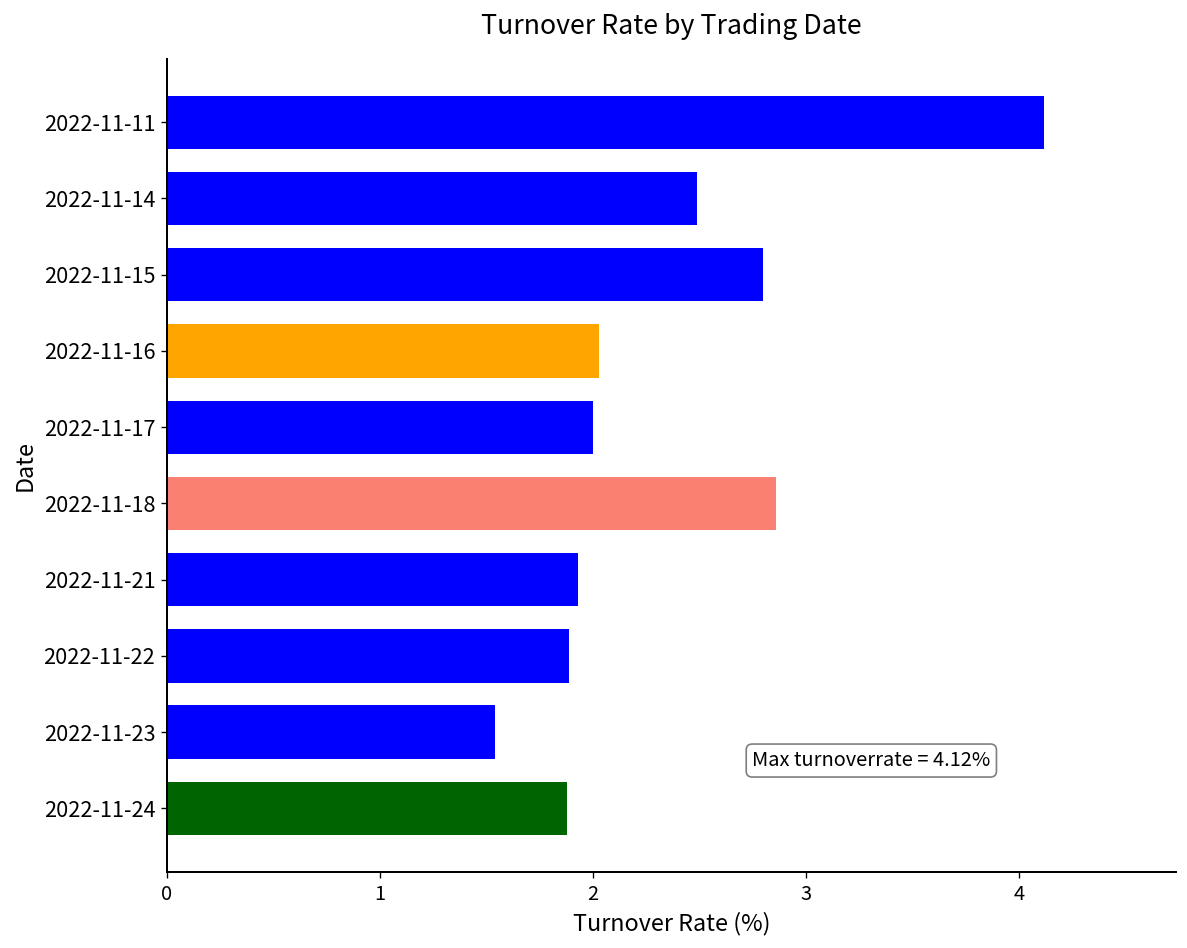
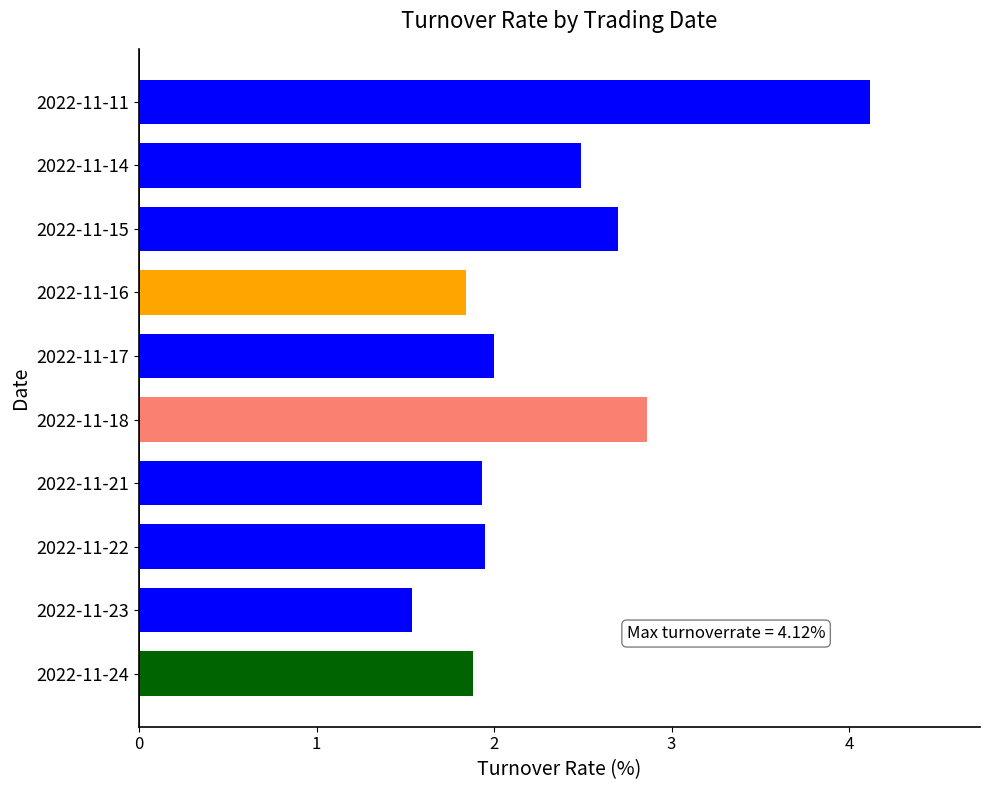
  {
    "2022-11-11": 4.12,
    "2022-11-14": 2.49,
-   "2022-11-15": 2.8,
-   "2022-11-16": 2.03,
+   "2022-11-15": 2.7,
+   "2022-11-16": 1.84,
    "2022-11-17": 2.00,
    "2022-11-18": 2.86,
    "2022-11-21": 1.93,
-   "2022-11-22": 1.89,
+   "2022-11-22": 1.95,
    "2022-11-23": 1.54,
    "2022-11-24": 1.88
  }
